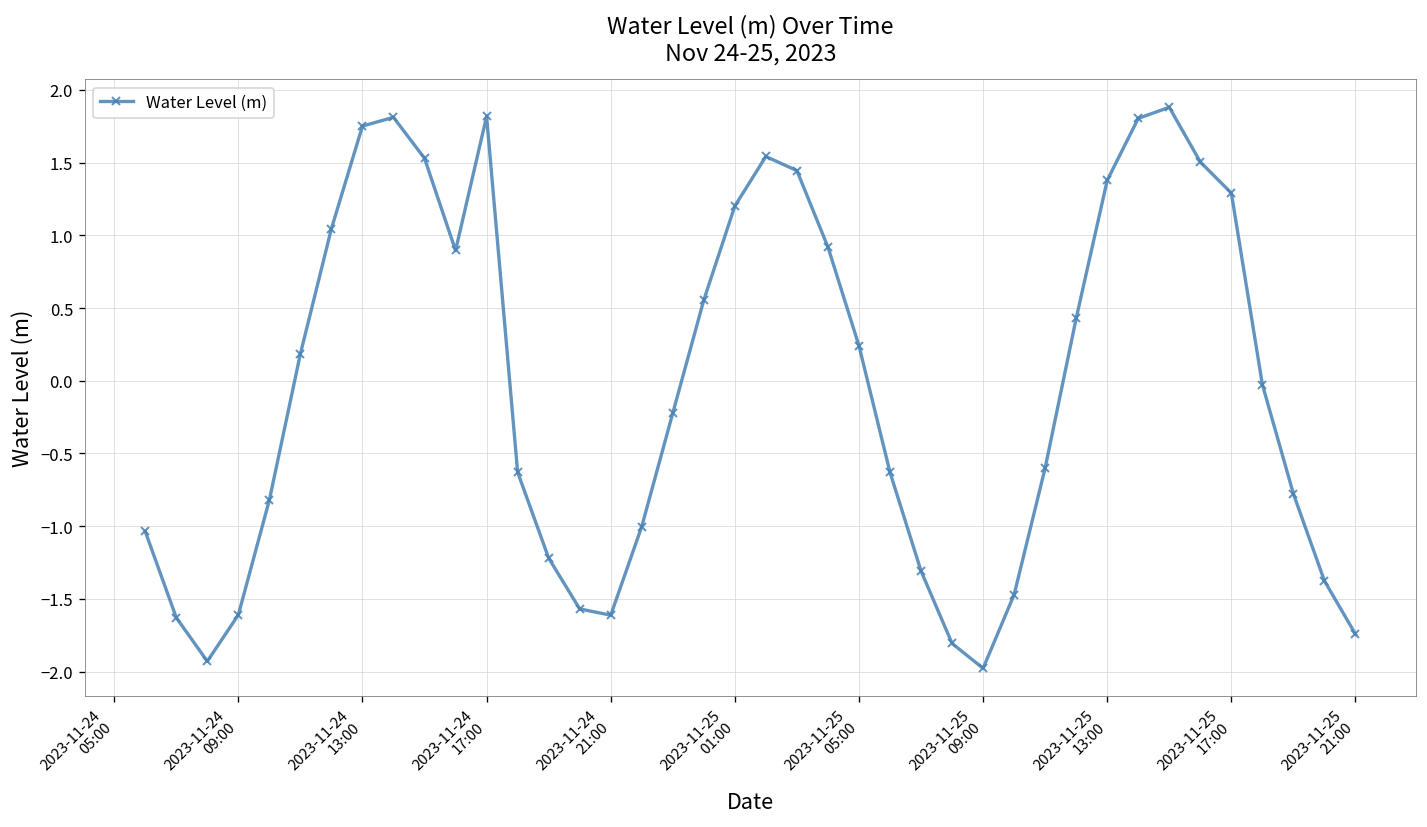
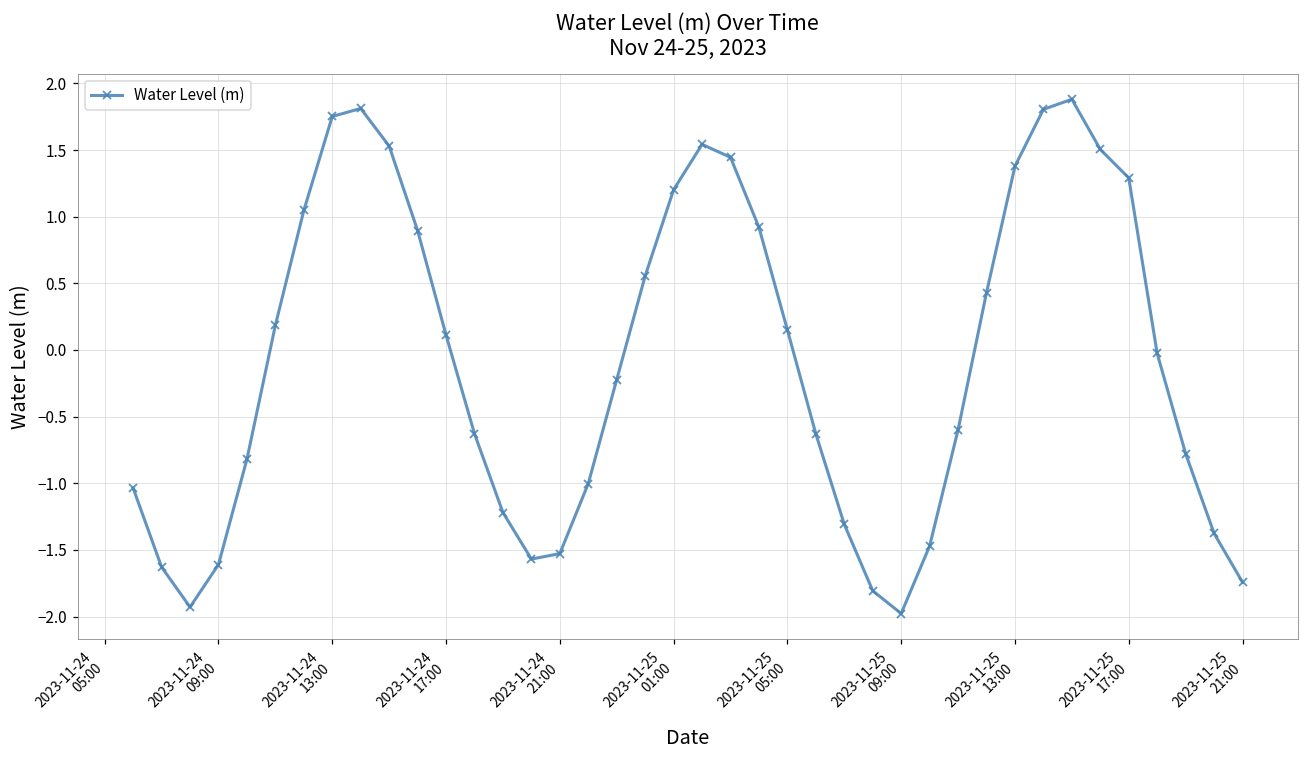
  {
    "2023-11-24 09:00": -1.61,
    "2023-11-24 13:00": 1.75,
-   "2023-11-24 17:00": 1.82,
-   "2023-11-24 21:00": -1.61,
+   "2023-11-24 17:00": 0.11,
+   "2023-11-24 21:00": -1.53,
    "2023-11-25 01:00": 1.20,
-   "2023-11-25 05:00": 0.24,
+   "2023-11-25 05:00": 0.15,
    "2023-11-25 09:00": -1.98,
    "2023-11-25 13:00": 1.38,
    "2023-11-25 17:00": 1.29,
    "2023-11-25 21:00": -1.74
  }
